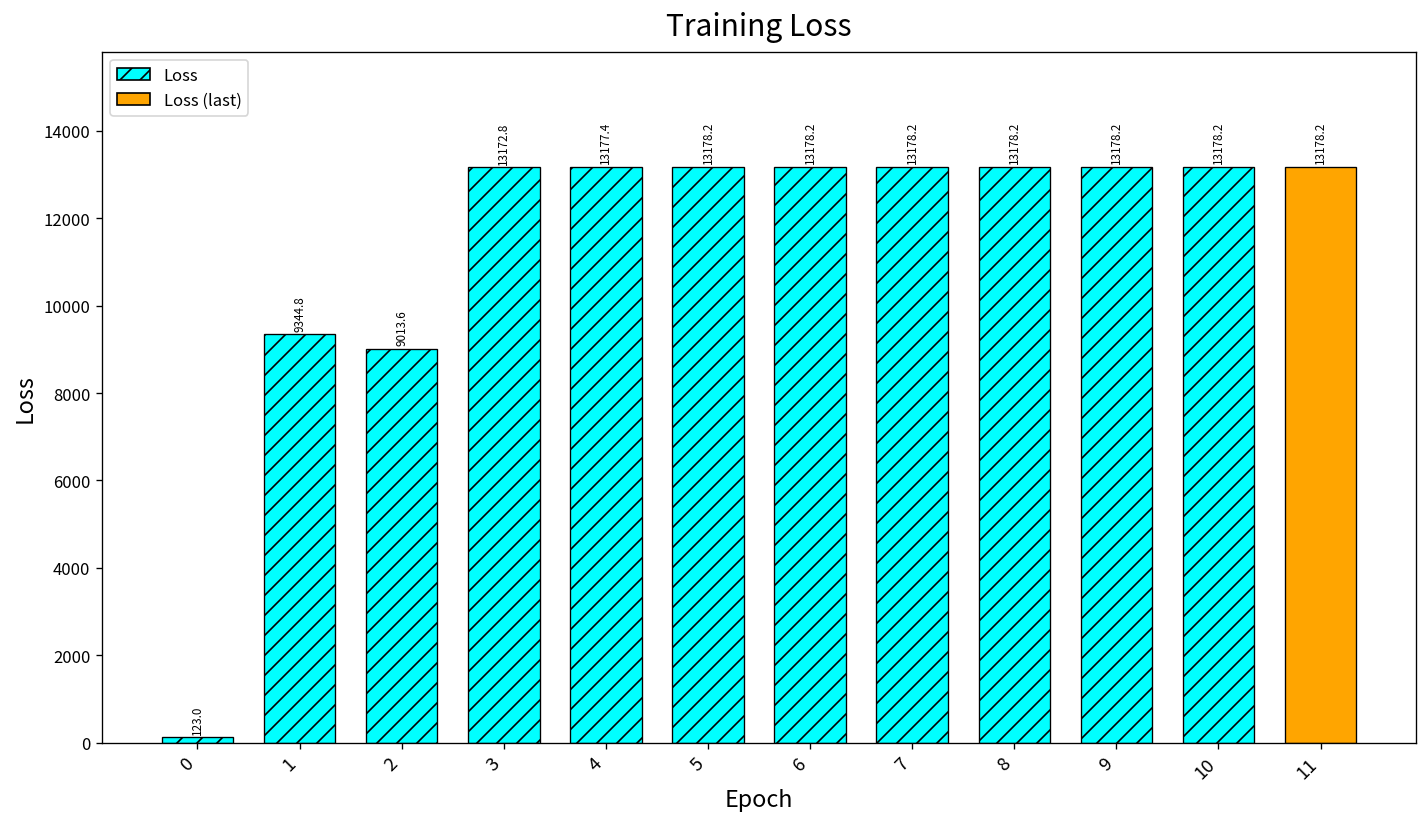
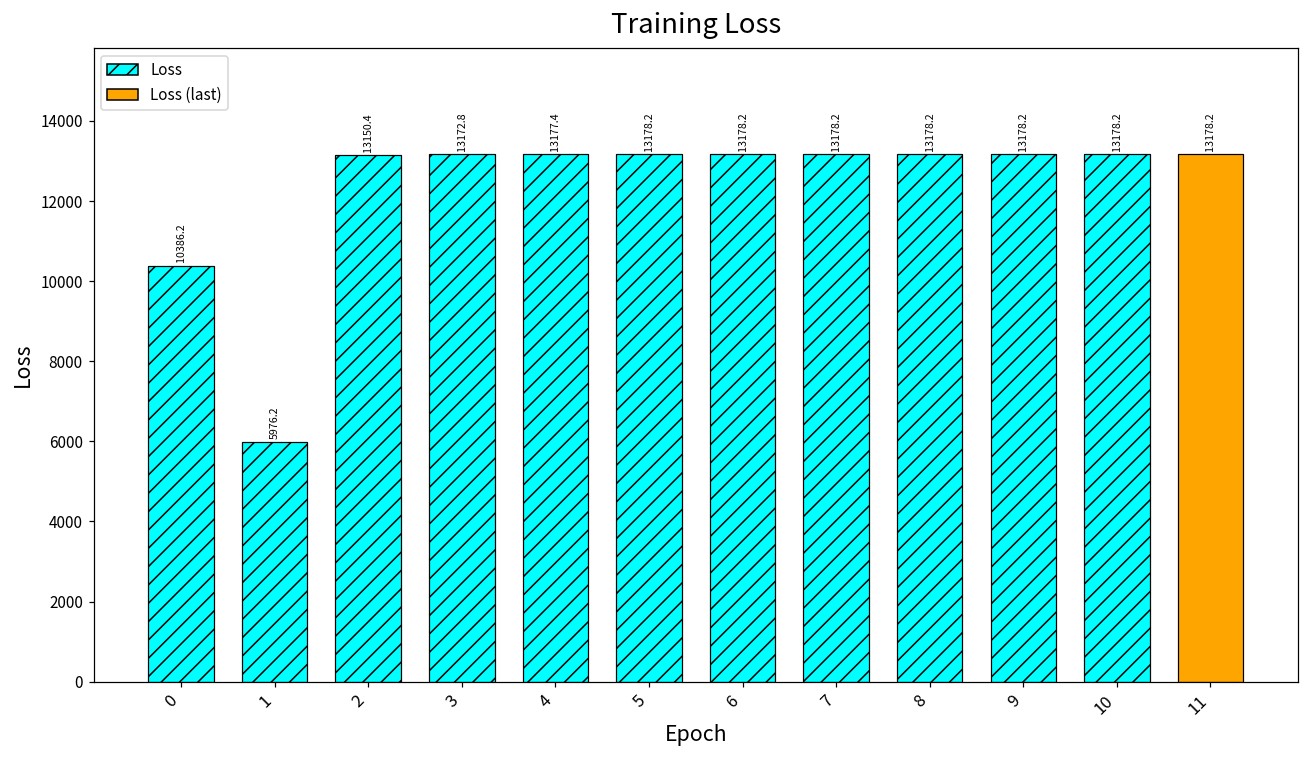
  {
-   "0": 123.0,
-   "1": 9344.8,
-   "2": 9013.6,
+   "0": 10386.2,
+   "1": 5976.2,
+   "2": 13150.4,
    "3": 13172.8,
    "4": 13177.4,
    "5": 13178.2,
    "6": 13178.2,
    "7": 13178.2,
    "8": 13178.2,
    "9": 13178.2,
    "10": 13178.2,
    "11": 13178.2
  }
